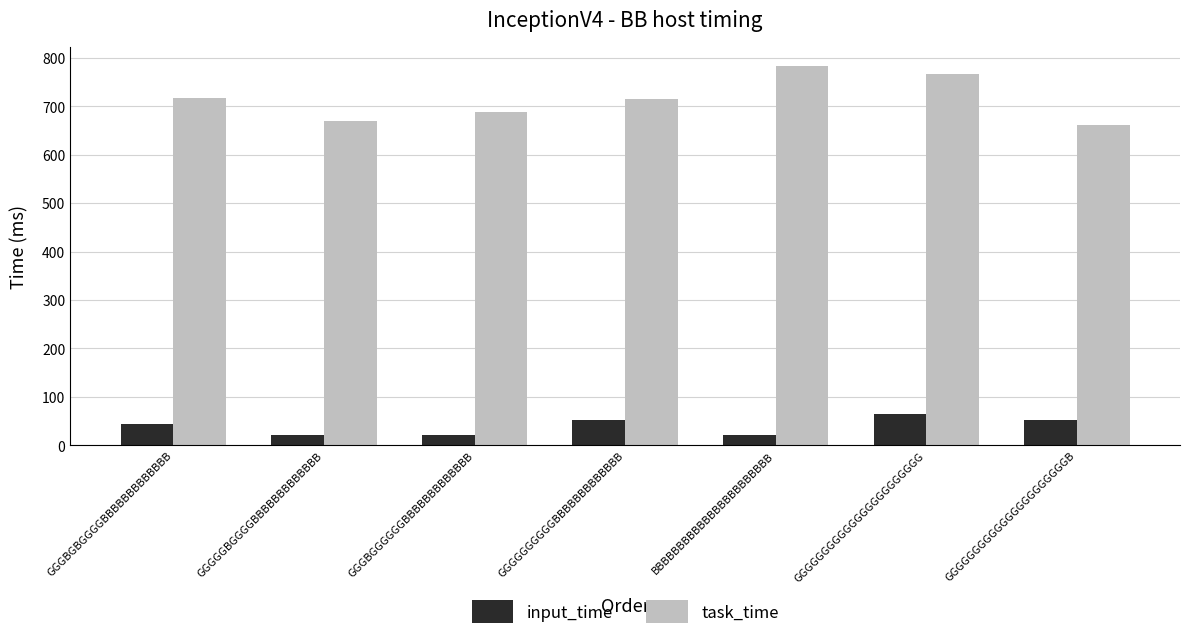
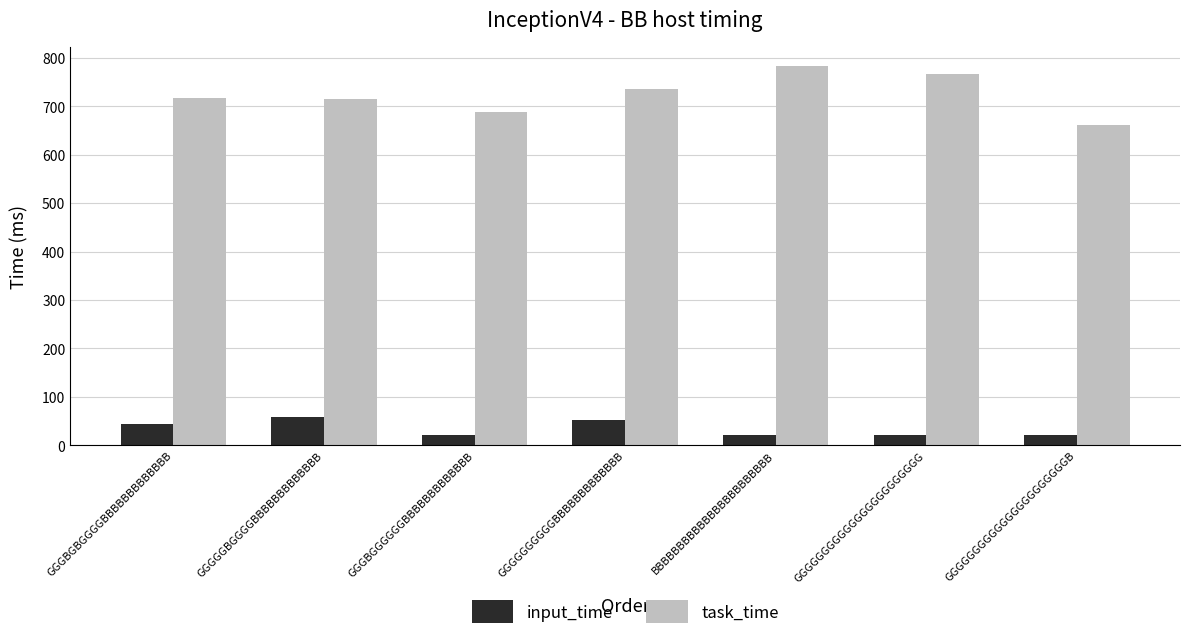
  {
    "input_time": {
      "GGGBGBGGGGBBBBBBBBBBBBB": 40,
-     "GGGGGBGGGGBBBBBBBBBBBBB": 20,
+     "GGGGGBGGGGBBBBBBBBBBBBB": 60,
      "GGGBGGGGGGBBBBBBBBBBBBB": 20,
      "GGGGGGGGGGBBBBBBBBBBBBB": 50,
      "BBBBBBBBBBBBBBBBBBBBBBB": 20,
-     "GGGGGGGGGGGGGGGGGGGGGGG": 70,
-     "GGGGGGGGGGGGGGGGGGGGGGB": 50
+     "GGGGGGGGGGGGGGGGGGGGGGG": 20,
+     "GGGGGGGGGGGGGGGGGGGGGGB": 20
    },
    "task_time": {
      "GGGBGBGGGGBBBBBBBBBBBBB": 720,
-     "GGGGGBGGGGBBBBBBBBBBBBB": 670,
+     "GGGGGBGGGGBBBBBBBBBBBBB": 720,
      "GGGBGGGGGGBBBBBBBBBBBBB": 690,
-     "GGGGGGGGGGBBBBBBBBBBBBB": 720,
+     "GGGGGGGGGGBBBBBBBBBBBBB": 730,
      "BBBBBBBBBBBBBBBBBBBBBBB": 780,
      "GGGGGGGGGGGGGGGGGGGGGGG": 770,
      "GGGGGGGGGGGGGGGGGGGGGGB": 660
    }
  }
